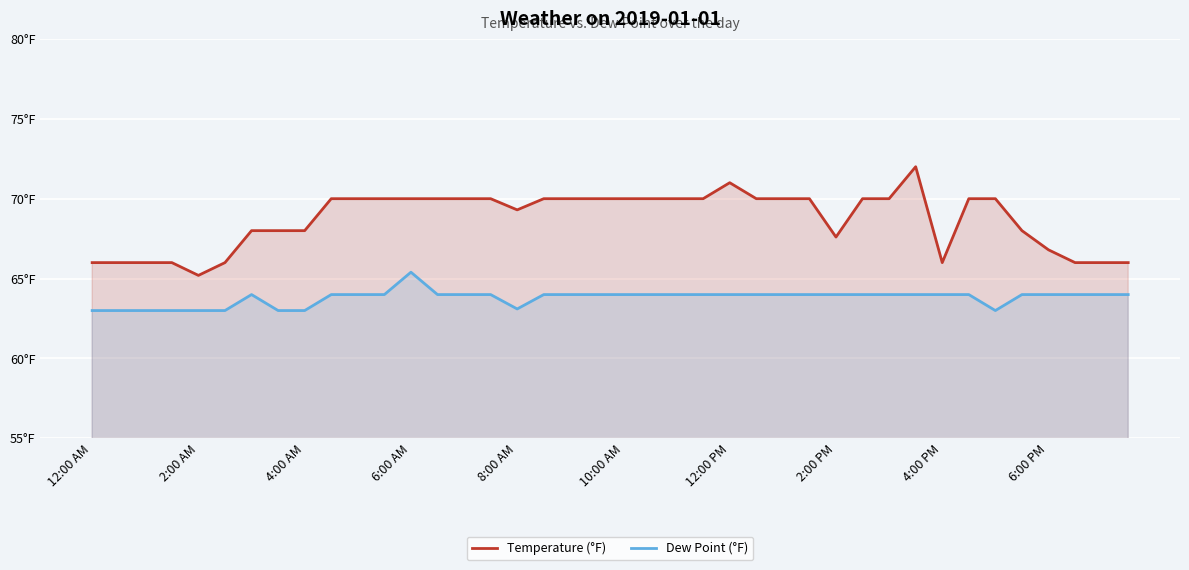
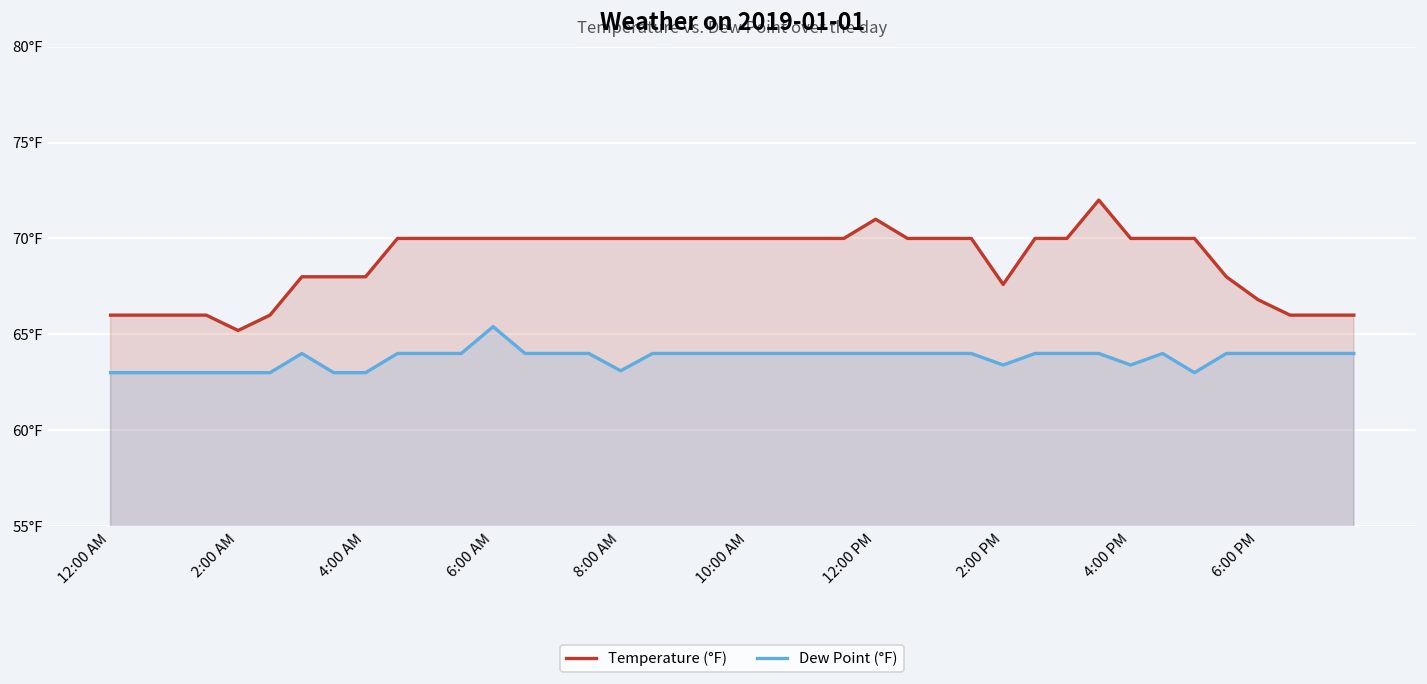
  {
    "Temperature (°F)": {
      "12:00 AM": "66.0°F",
      "2:00 AM": "65.2°F",
      "4:00 AM": "68.0°F",
      "6:00 AM": "70.0°F",
-     "8:00 AM": "69.3°F",
+     "8:00 AM": "70.0°F",
      "10:00 AM": "70.0°F",
      "12:00 PM": "71.0°F",
      "2:00 PM": "67.6°F",
-     "4:00 PM": "66°F",
+     "4:00 PM": "70°F",
      "6:00 PM": "66.8°F"
    },
    "Dew Point (°F)": {
      "12:00 AM": "63.0°F",
      "2:00 AM": "63.0°F",
      "4:00 AM": "63.0°F",
      "6:00 AM": "65.4°F",
      "8:00 AM": "63.1°F",
      "10:00 AM": "64.0°F",
      "12:00 PM": "64.0°F",
-     "2:00 PM": "64.0°F",
-     "4:00 PM": "64.0°F",
+     "2:00 PM": "63.4°F",
+     "4:00 PM": "63.4°F",
      "6:00 PM": "64.0°F"
    }
  }
